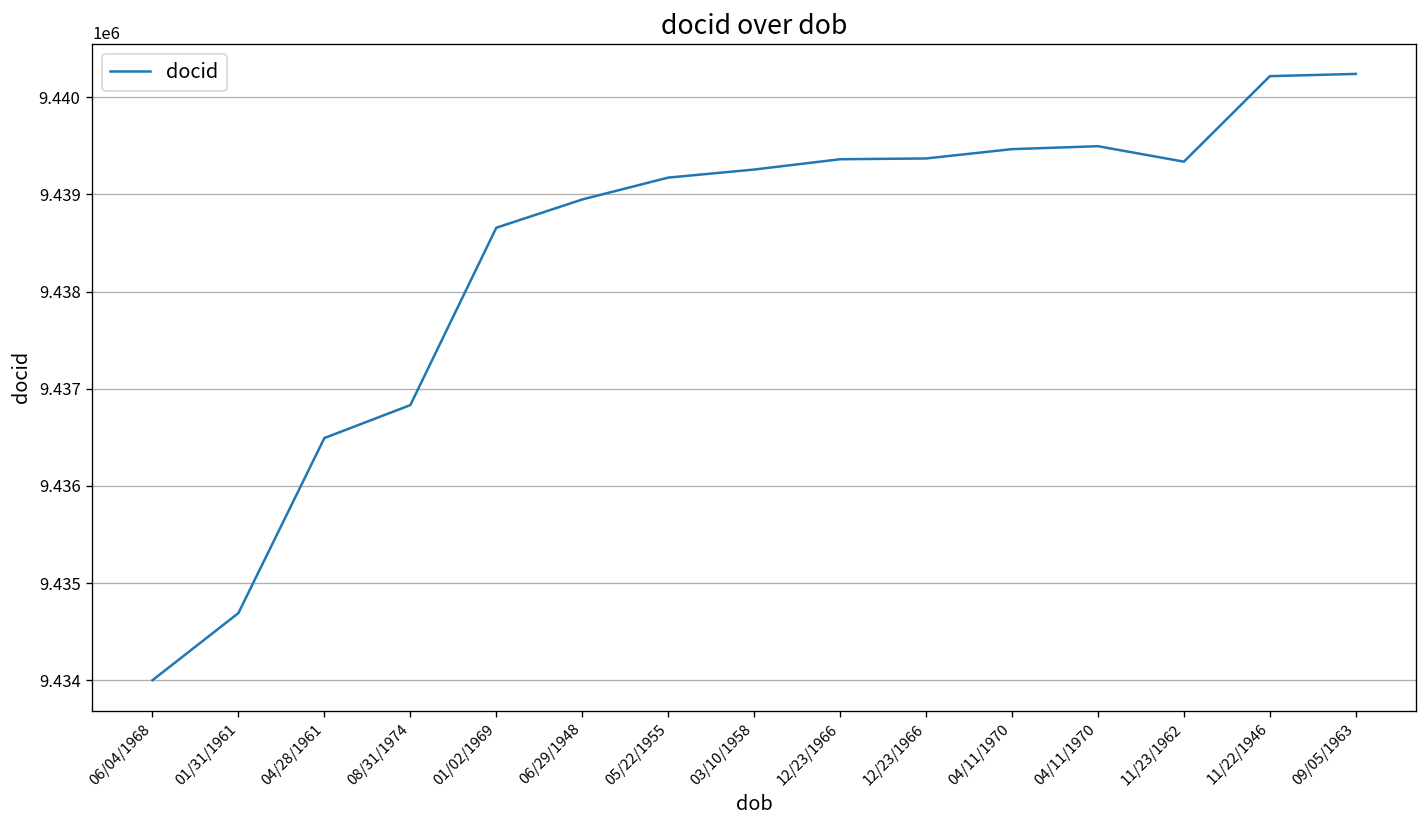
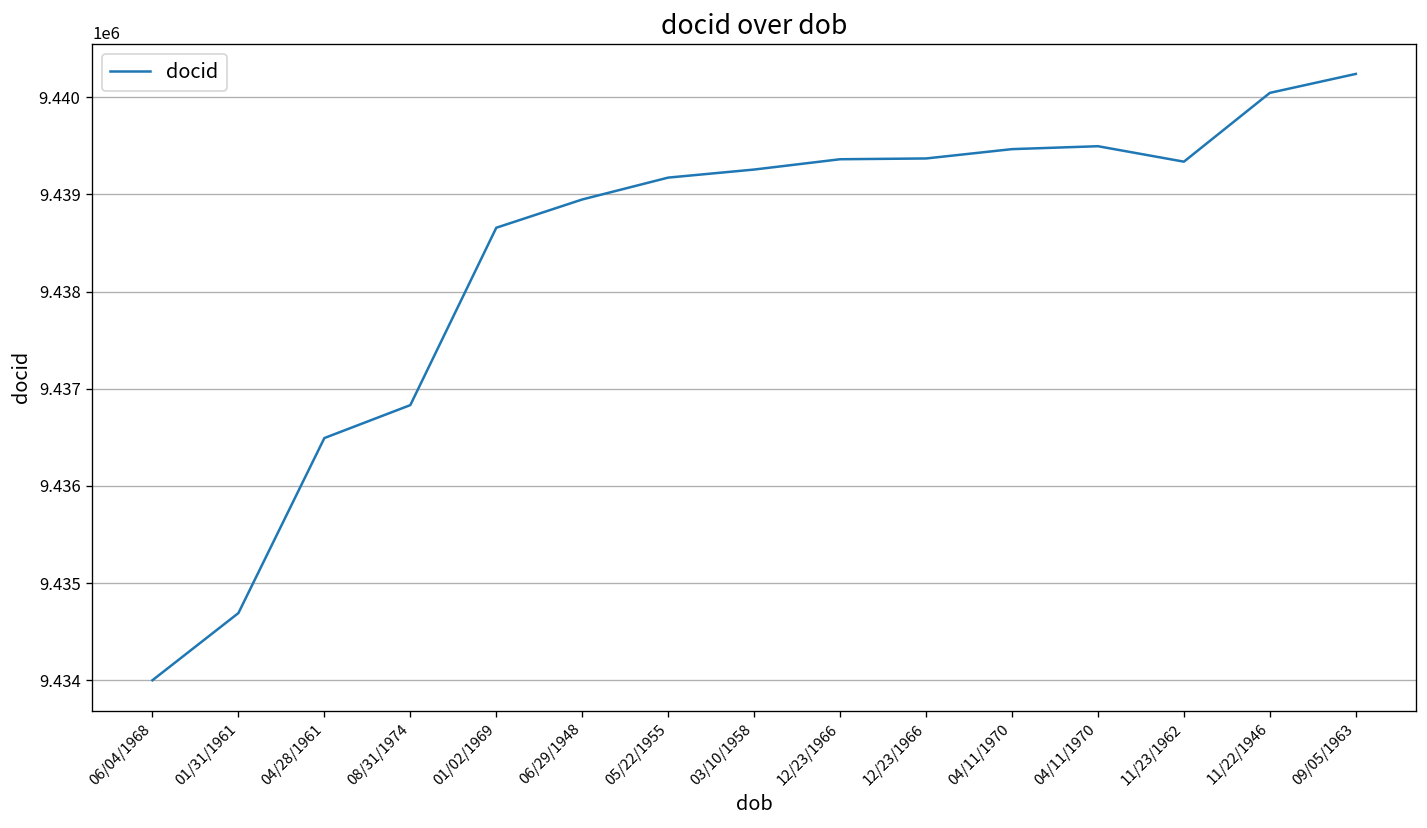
  {
    "06/04/1968": 9434000,
    "01/31/1961": 9434700,
    "04/28/1961": 9436500,
    "08/31/1974": 9436800,
    "01/02/1969": 9438700,
    "06/29/1948": 9438900,
    "05/22/1955": 9439200,
    "03/10/1958": 9439300,
    "11/23/1962": 9439300,
-   "11/22/1946": 9440200,
+   "11/22/1946": 9440000,
    "09/05/1963": 9440200
  }
